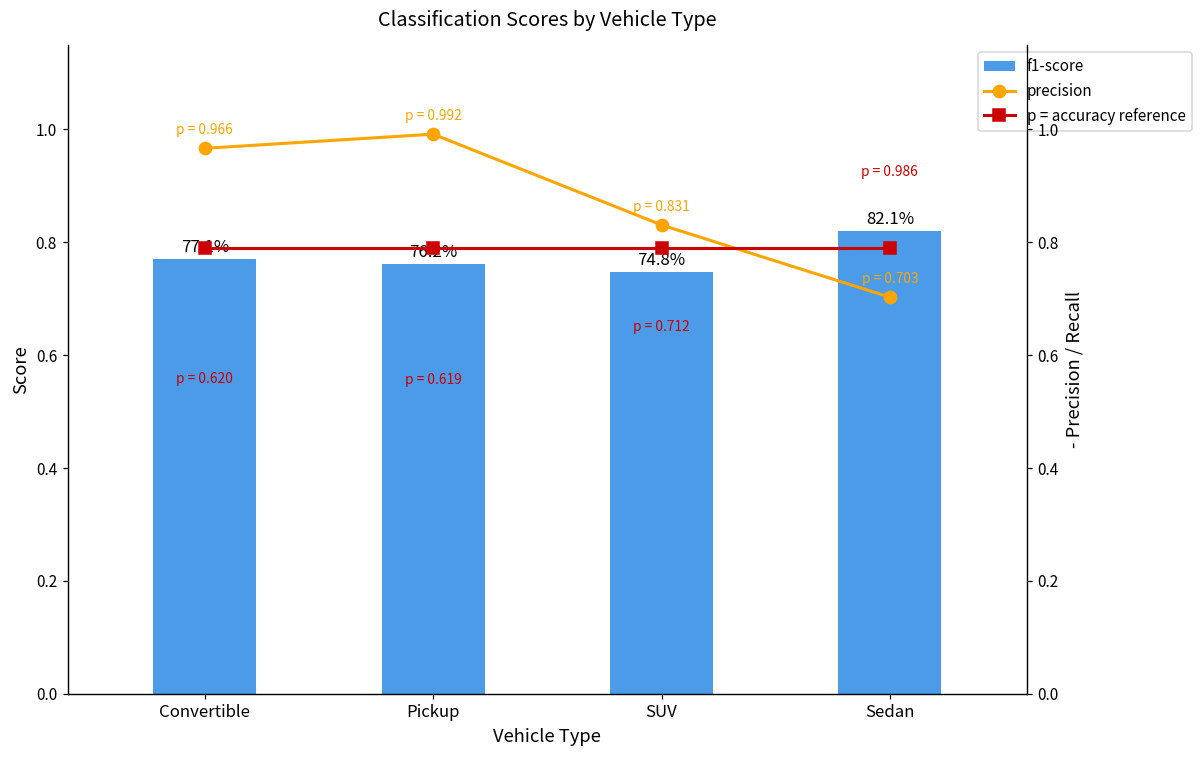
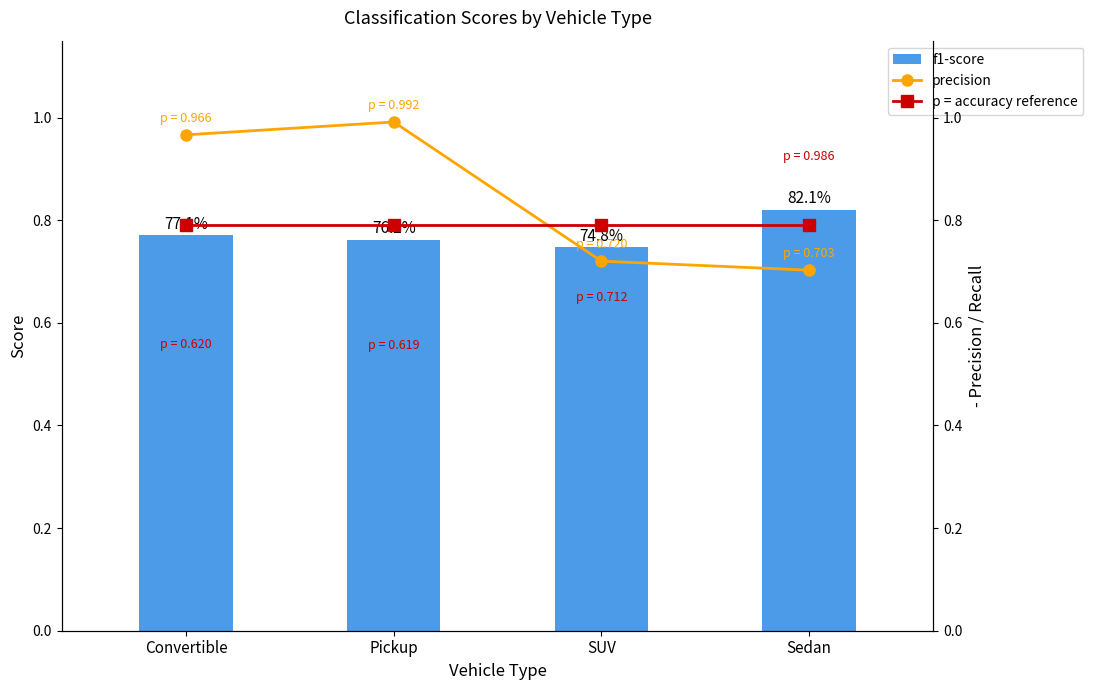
  {
    "f1-score": {
      "Sedan": "82.1%"
    },
    "precision": {
      "Convertible": "0.966",
      "Pickup": "0.992",
-     "SUV": "0.831",
+     "SUV": "0.720",
      "Sedan": "0.703"
    },
    "p = accuracy reference": {
      "Sedan": "0.79"
    }
  }
